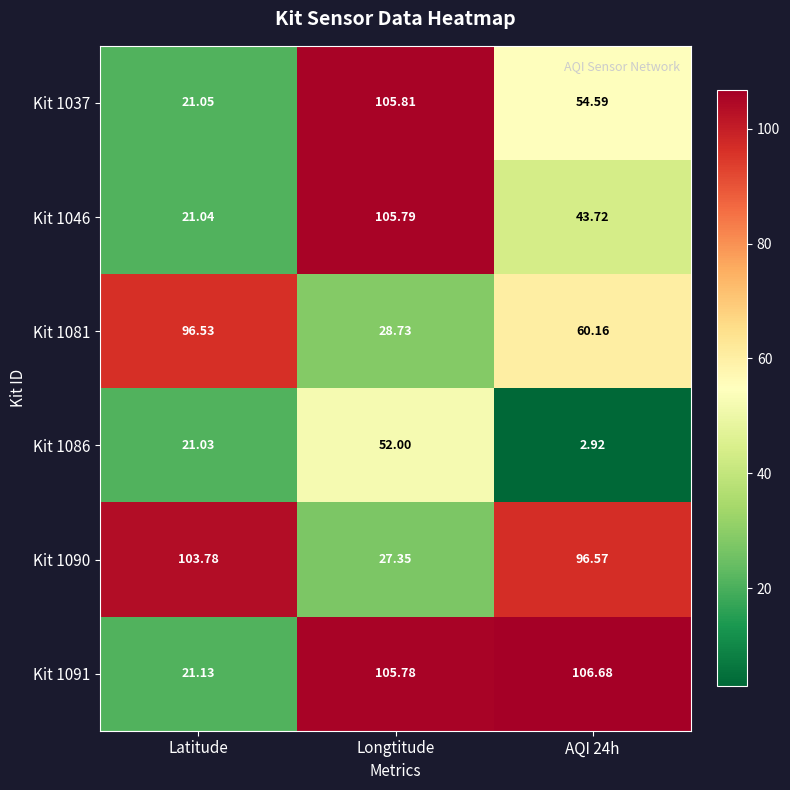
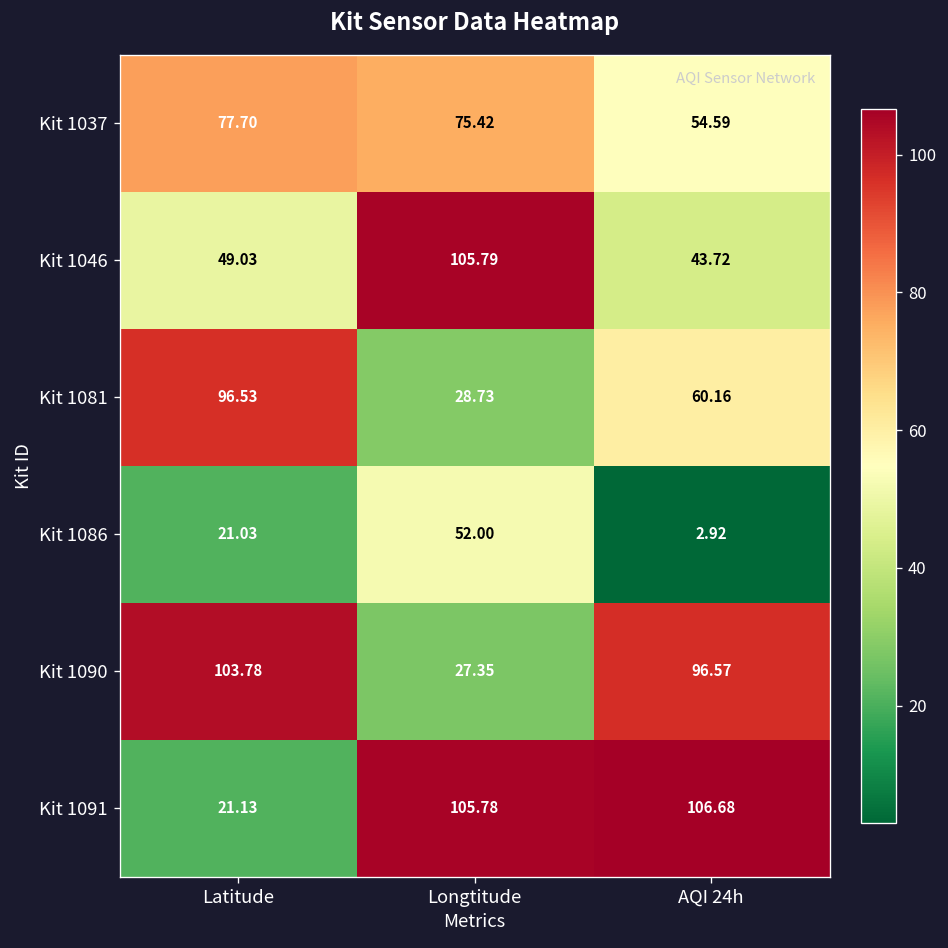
  {
    "Kit 1037": {
-     "Latitude": 21.05,
-     "Longtitude": 105.81
+     "Latitude": 77.70,
+     "Longtitude": 75.42
    },
    "Kit 1046": {
-     "Latitude": 21.04,
+     "Latitude": 49.03,
      "Longtitude": 105.79,
      "AQI 24h": 43.72
    },
    "Kit 1081": {
      "Latitude": 96.53,
      "Longtitude": 28.73,
      "AQI 24h": 60.16
    },
    "Kit 1086": {
      "Latitude": 21.03,
      "Longtitude": 52.00,
      "AQI 24h": 2.92
    },
    "Kit 1090": {
      "Latitude": 103.78,
      "Longtitude": 27.35,
      "AQI 24h": 96.57
    },
    "Kit 1091": {
      "Latitude": 21.13,
      "Longtitude": 105.78,
      "AQI 24h": 106.68
    }
  }
